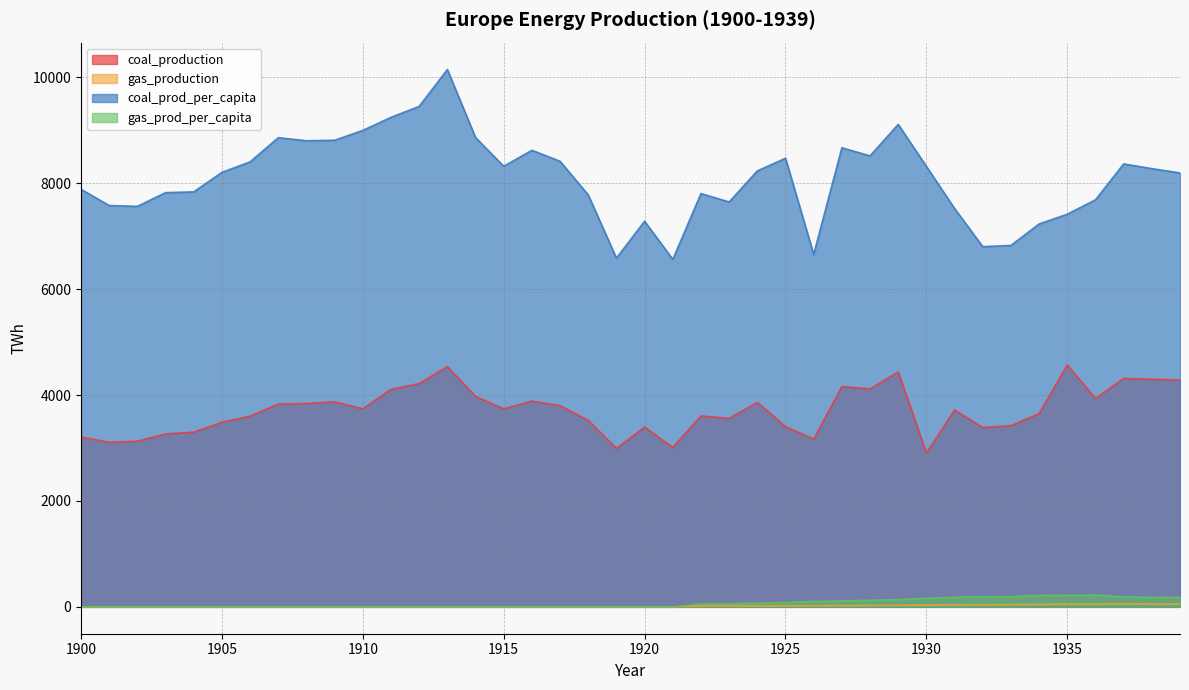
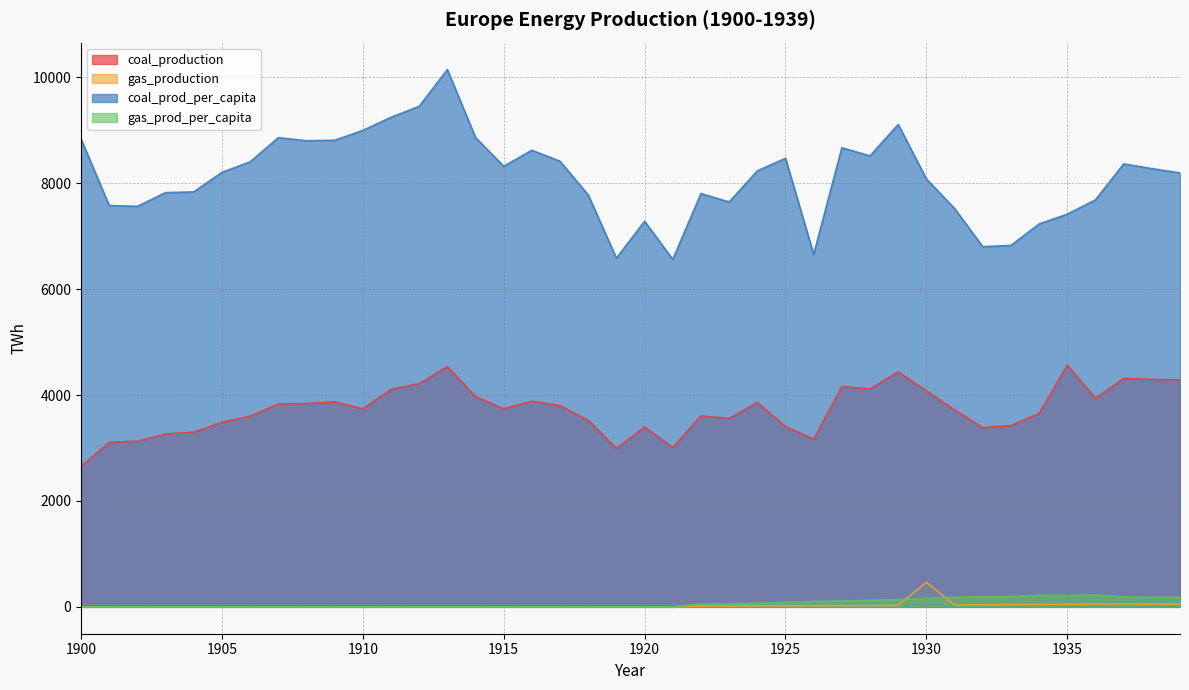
  {
    "coal_production": {
-     "1900": 3200,
+     "1900": 2700,
      "1905": 3500,
      "1910": 3700,
      "1915": 3700,
      "1920": 3400,
      "1925": 3400,
-     "1930": 2900,
+     "1930": 4100,
      "1935": 4600
    },
    "gas_production": {
      "1925": 0,
-     "1930": 0,
+     "1930": 500,
      "1935": 0
    },
    "coal_prod_per_capita": {
-     "1900": 7900,
+     "1900": 8800,
      "1905": 8200,
      "1910": 9000,
      "1915": 8300,
      "1920": 7300,
      "1925": 8500,
-     "1930": 8300,
+     "1930": 8100,
      "1935": 7400
    },
    "gas_prod_per_capita": {
      "1925": 100,
      "1930": 200,
      "1935": 200
    }
  }
